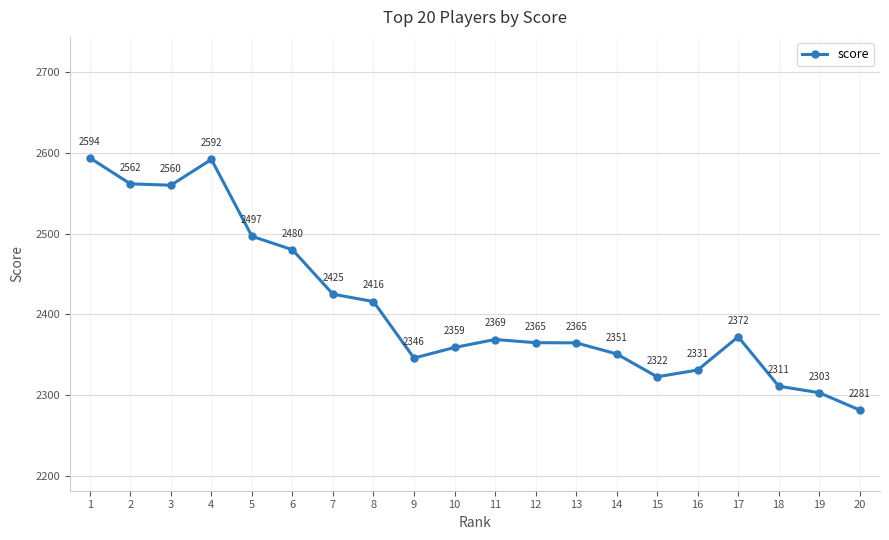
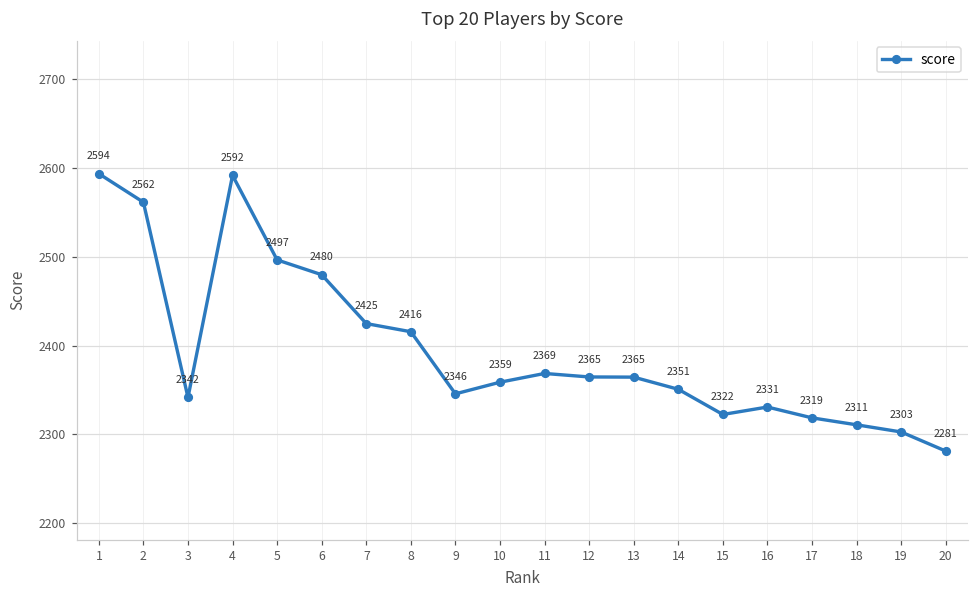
  {
    "1": 2594,
    "2": 2562,
-   "3": 2560,
+   "3": 2342,
    "4": 2592,
    "5": 2497,
    "6": 2480,
    "7": 2425,
    "8": 2416,
    "9": 2346,
    "10": 2359,
    "11": 2369,
    "12": 2365,
    "13": 2365,
    "14": 2351,
    "15": 2322,
    "16": 2331,
-   "17": 2372,
+   "17": 2319,
    "18": 2311,
    "19": 2303,
    "20": 2281
  }
